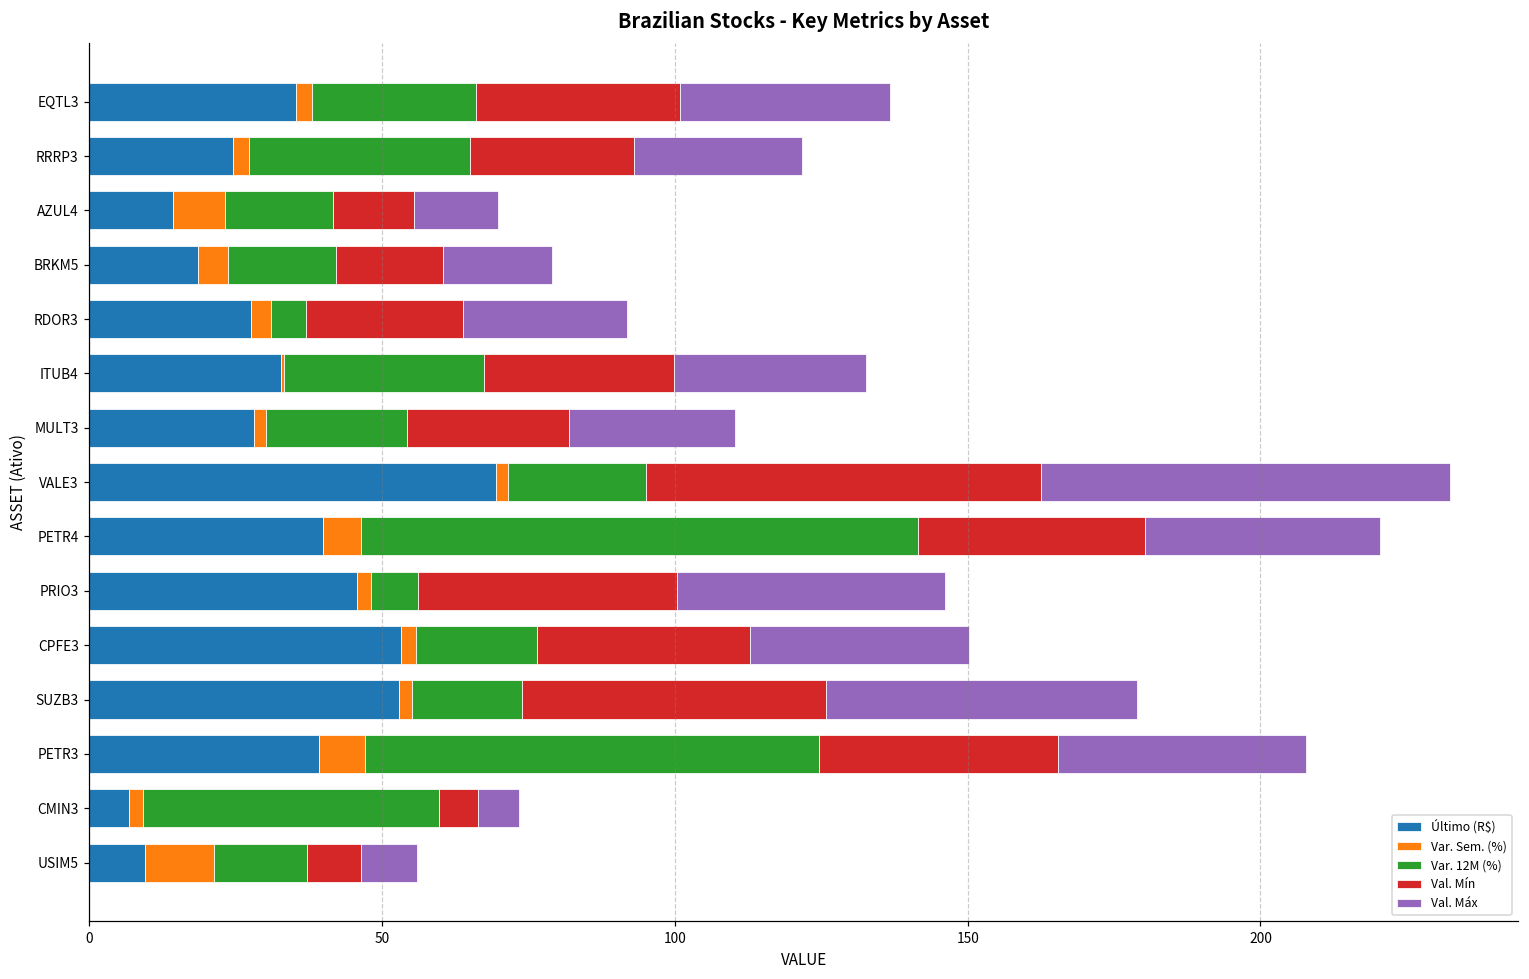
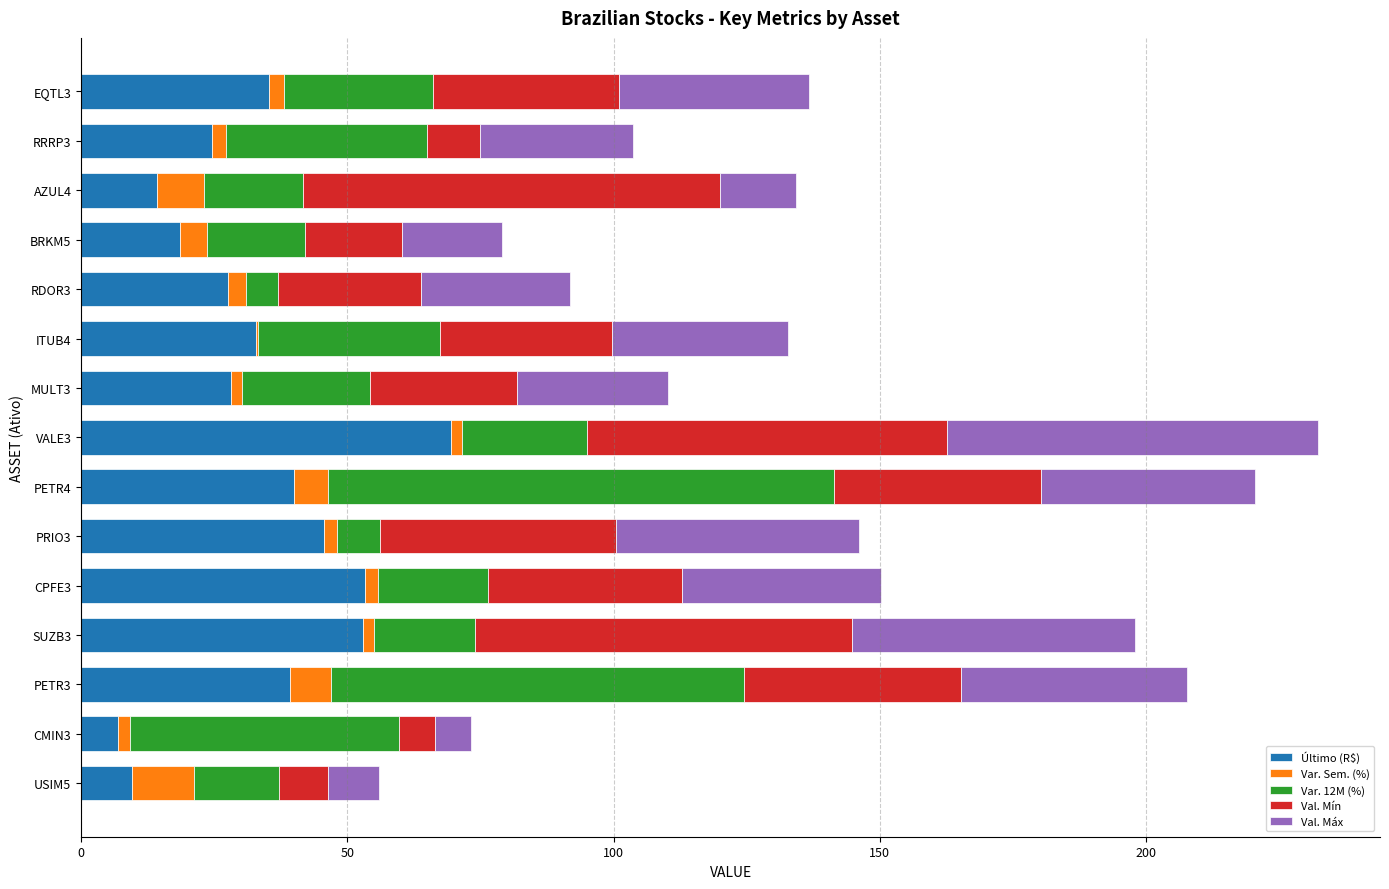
  {
    "Último (R$)": {
      "EQTL3": 35,
      "RRRP3": 25,
      "AZUL4": 14,
      "BRKM5": 19,
      "RDOR3": 28,
      "ITUB4": 33,
      "MULT3": 28,
      "VALE3": 70,
      "PETR4": 40,
      "PRIO3": 46,
      "CPFE3": 53,
      "SUZB3": 53,
      "PETR3": 39,
      "CMIN3": 7,
      "USIM5": 10
    },
    "Var. Sem. (%)": {
      "EQTL3": 3,
      "RRRP3": 3,
      "AZUL4": 9,
      "BRKM5": 5,
      "RDOR3": 3,
      "MULT3": 2,
      "VALE3": 2,
      "PETR4": 6,
      "PRIO3": 2,
      "CPFE3": 2,
      "SUZB3": 2,
      "PETR3": 8,
      "CMIN3": 2,
      "USIM5": 12
    },
    "Var. 12M (%)": {
      "EQTL3": 28,
      "RRRP3": 38,
      "AZUL4": 19,
      "BRKM5": 18,
      "RDOR3": 6,
      "ITUB4": 34,
      "MULT3": 24,
      "VALE3": 23,
      "PETR4": 95,
      "PRIO3": 8,
      "CPFE3": 21,
      "SUZB3": 19,
      "PETR3": 78,
      "CMIN3": 51,
      "USIM5": 16
    },
    "Val. Mín": {
      "EQTL3": 35,
-     "RRRP3": 28,
-     "AZUL4": 14,
+     "RRRP3": 10,
+     "AZUL4": 78,
      "BRKM5": 18,
      "RDOR3": 27,
      "ITUB4": 32,
      "MULT3": 28,
      "VALE3": 68,
      "PETR4": 39,
      "PRIO3": 44,
      "CPFE3": 36,
-     "SUZB3": 52,
+     "SUZB3": 71,
      "PETR3": 41,
      "CMIN3": 7,
      "USIM5": 9
    },
    "Val. Máx": {
      "EQTL3": 36,
      "RRRP3": 29,
      "AZUL4": 14,
      "BRKM5": 19,
      "RDOR3": 28,
      "ITUB4": 33,
      "MULT3": 28,
      "VALE3": 70,
      "PETR4": 40,
      "PRIO3": 46,
      "CPFE3": 37,
      "SUZB3": 53,
      "PETR3": 42,
      "CMIN3": 7,
      "USIM5": 10
    }
  }
